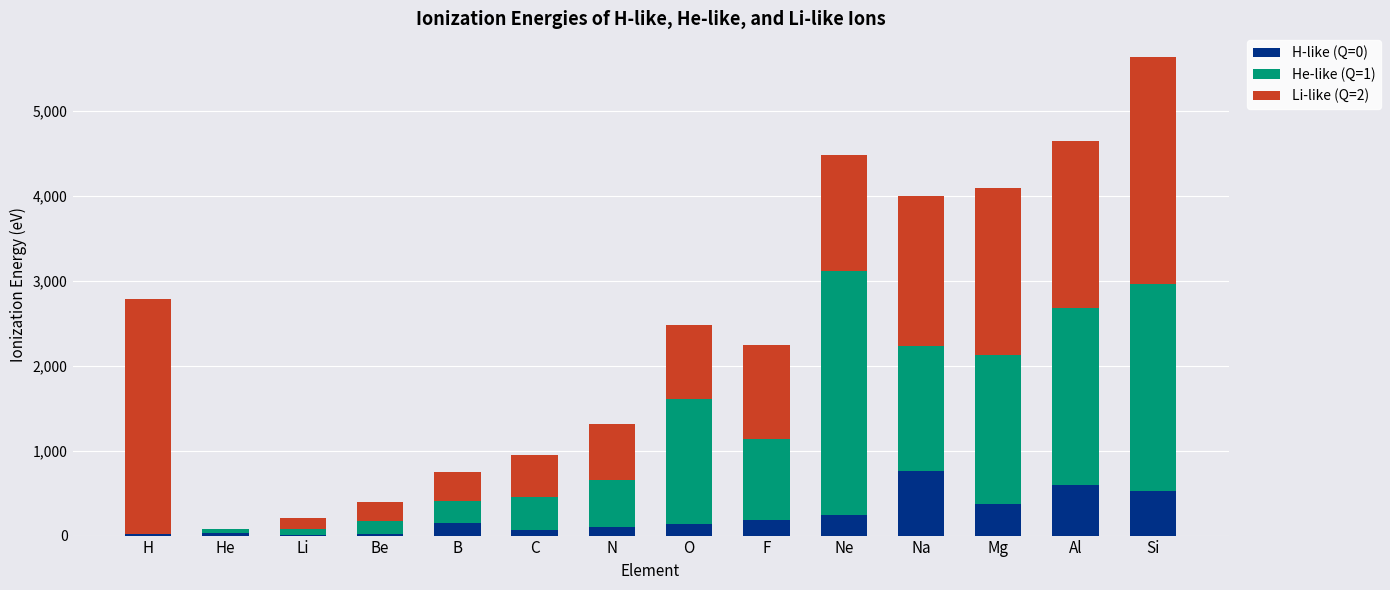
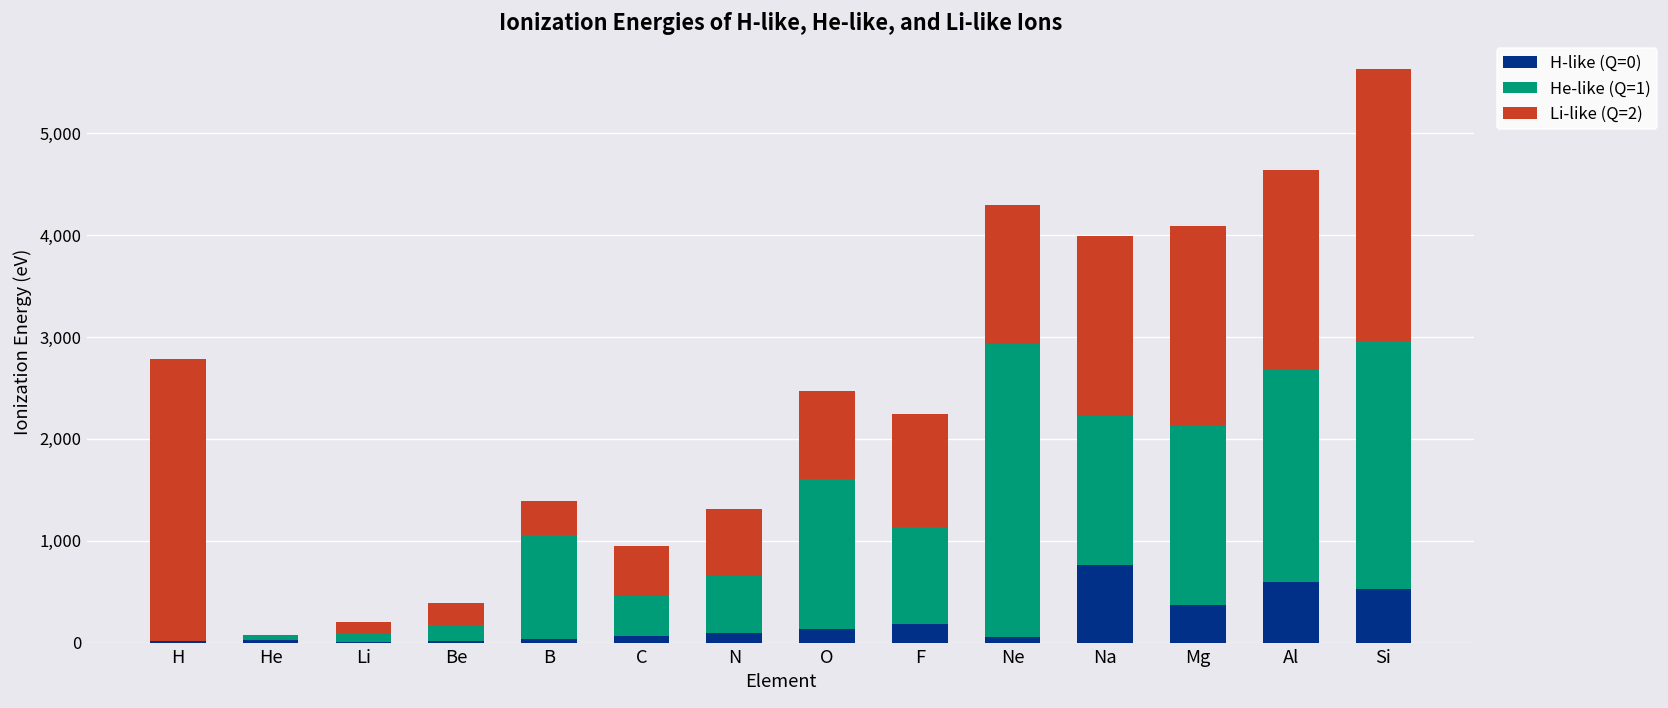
  {
    "H-like (Q=0)": {
-     "B": "100",
+     "B": "0",
      "C": "100",
      "N": "100",
      "O": "100",
      "F": "200",
-     "Ne": "200",
+     "Ne": "100",
      "Na": "800",
      "Mg": "400",
      "Al": "600",
      "Si": "500"
    },
    "He-like (Q=1)": {
      "H": "0",
      "He": "100",
      "Li": "100",
      "Be": "200",
-     "B": "300",
+     "B": "1,000",
      "C": "400",
      "N": "600",
      "O": "1,500",
      "F": "1,000",
      "Ne": "2,900",
      "Na": "1,500",
      "Mg": "1,800",
      "Al": "2,100",
      "Si": "2,400"
    },
    "Li-like (Q=2)": {
      "H": "2,800",
      "He": "0",
      "Li": "100",
      "Be": "200",
      "B": "300",
      "C": "500",
      "N": "700",
      "O": "900",
      "F": "1,100",
      "Ne": "1,400",
      "Na": "1,800",
      "Mg": "2,000",
      "Al": "2,000",
      "Si": "2,700"
    }
  }
